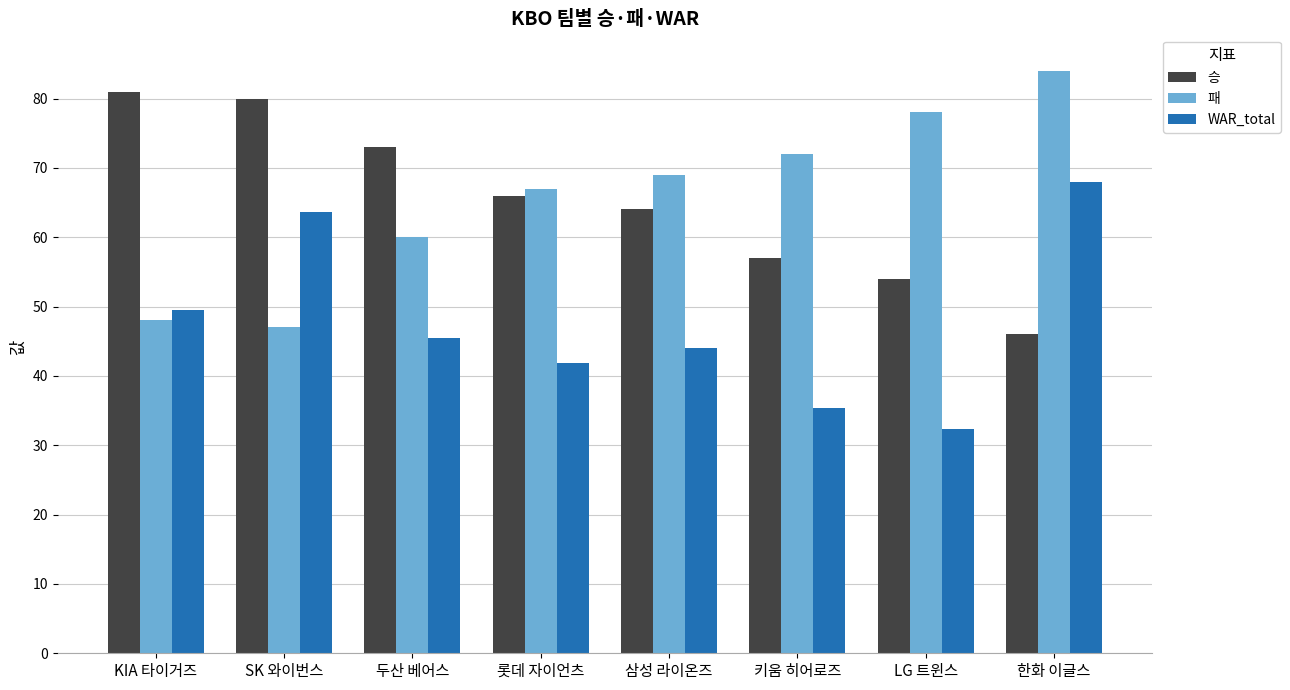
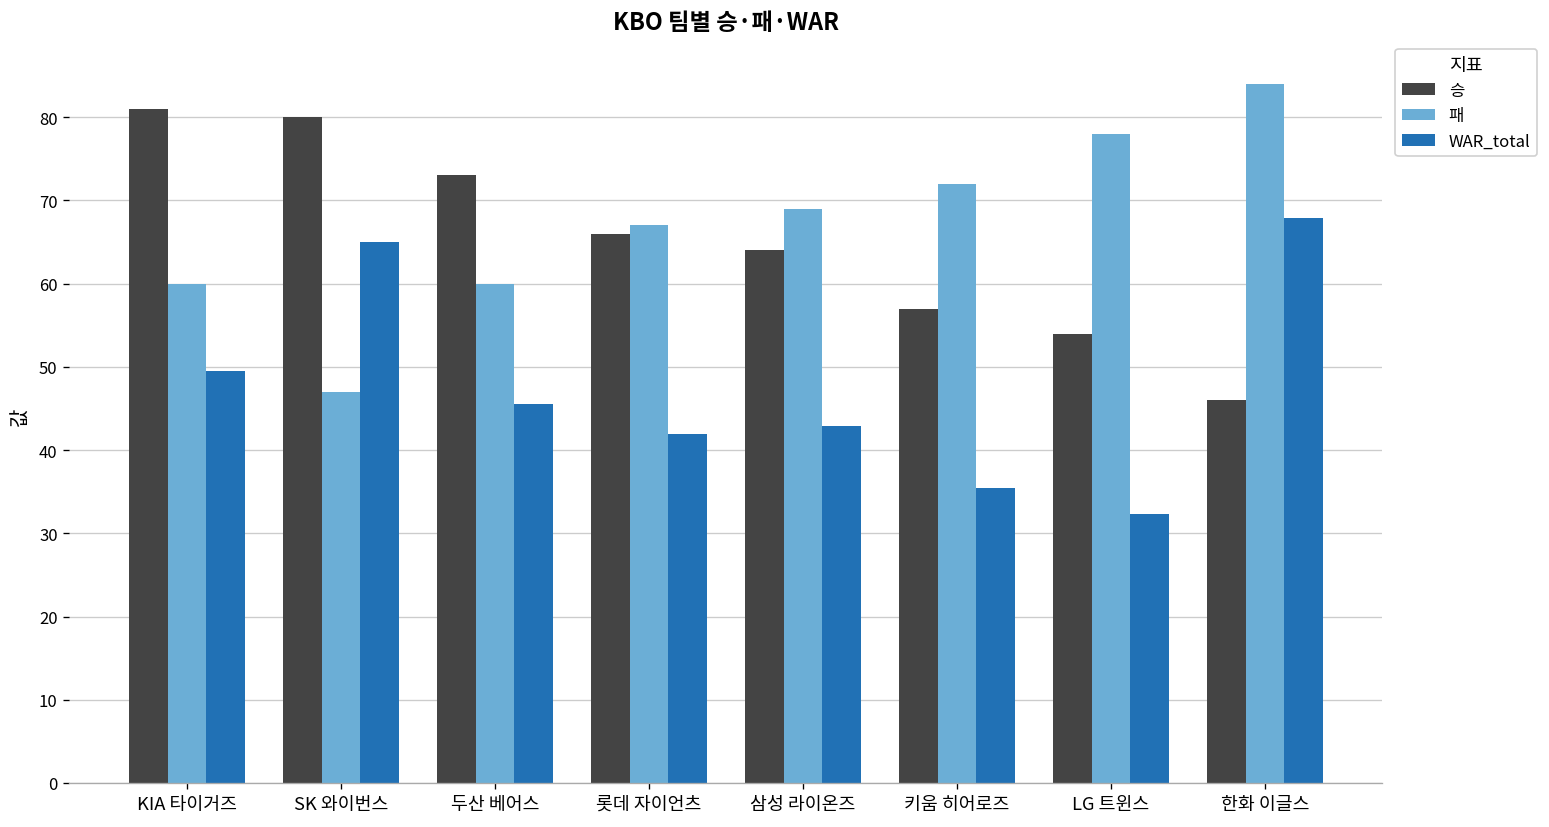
  {
    "승": {
      "KIA 타이거즈": 81,
      "SK 와이번스": 80,
      "두산 베어스": 73,
      "롯데 자이언츠": 66,
      "삼성 라이온즈": 64,
      "키움 히어로즈": 57,
      "LG 트윈스": 54,
      "한화 이글스": 46
    },
    "패": {
-     "KIA 타이거즈": 48,
+     "KIA 타이거즈": 60,
      "SK 와이번스": 47,
      "두산 베어스": 60,
      "롯데 자이언츠": 67,
      "삼성 라이온즈": 69,
      "키움 히어로즈": 72,
      "LG 트윈스": 78,
      "한화 이글스": 84
    },
    "WAR_total": {
      "KIA 타이거즈": 50,
-     "SK 와이번스": 64,
+     "SK 와이번스": 65,
      "두산 베어스": 46,
      "롯데 자이언츠": 42,
-     "삼성 라이온즈": 44,
+     "삼성 라이온즈": 43,
      "키움 히어로즈": 35,
      "LG 트윈스": 32,
      "한화 이글스": 68
    }
  }
